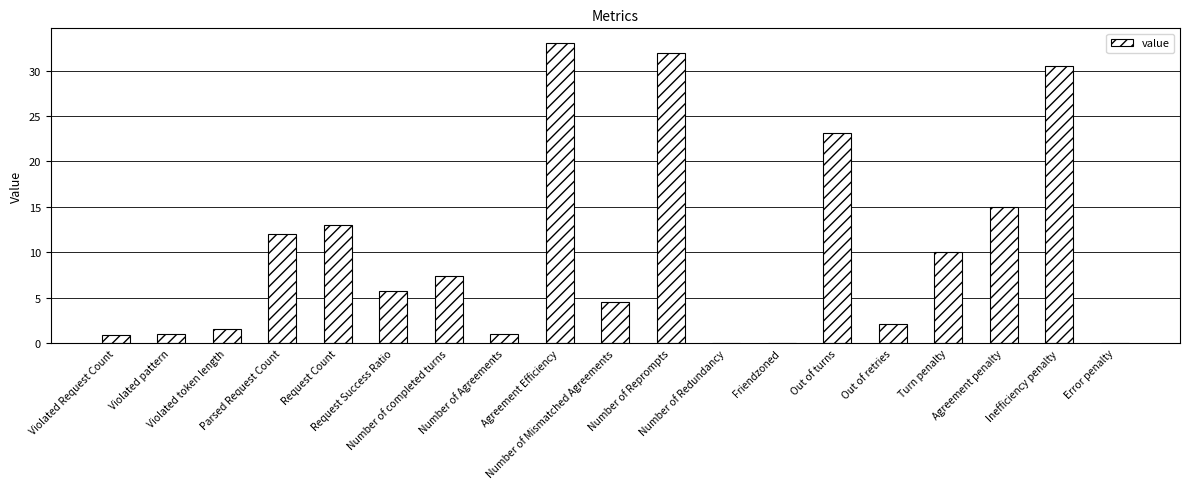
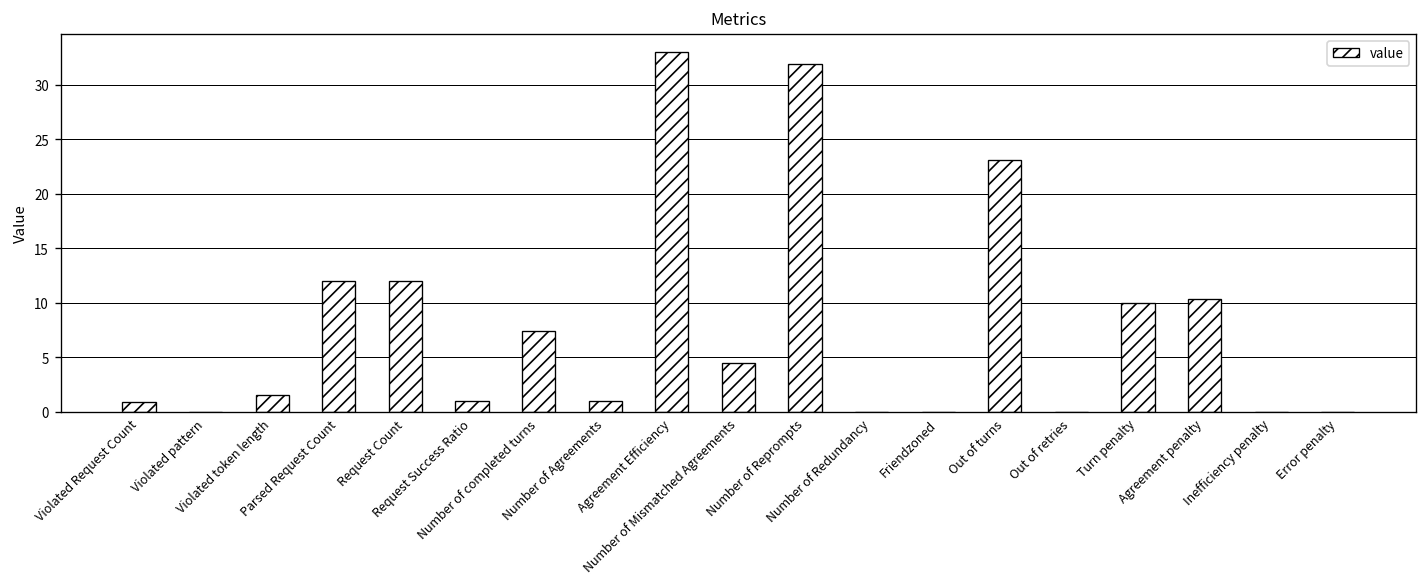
  {
    "Violated Request Count": 1,
-   "Violated pattern": 1,
+   "Violated pattern": 0,
    "Violated token length": 2,
    "Parsed Request Count": 12,
-   "Request Count": 13,
-   "Request Success Ratio": 6,
+   "Request Count": 12,
+   "Request Success Ratio": 1,
    "Number of completed turns": 7,
    "Number of Agreements": 1,
    "Agreement Efficiency": 33,
    "Number of Mismatched Agreements": 5,
    "Number of Reprompts": 32,
    "Number of Redundancy": 0,
    "Friendzoned": 0,
    "Out of turns": 23,
-   "Out of retries": 2,
+   "Out of retries": 0,
    "Turn penalty": 10,
-   "Agreement penalty": 15,
-   "Inefficiency penalty": 31,
+   "Agreement penalty": 10,
+   "Inefficiency penalty": 0,
    "Error penalty": 0
  }
